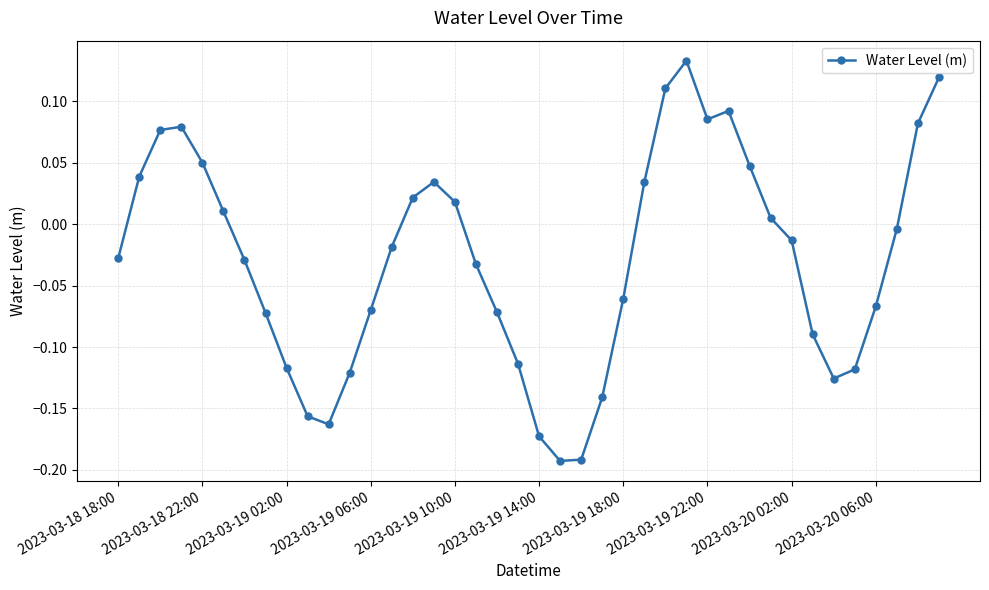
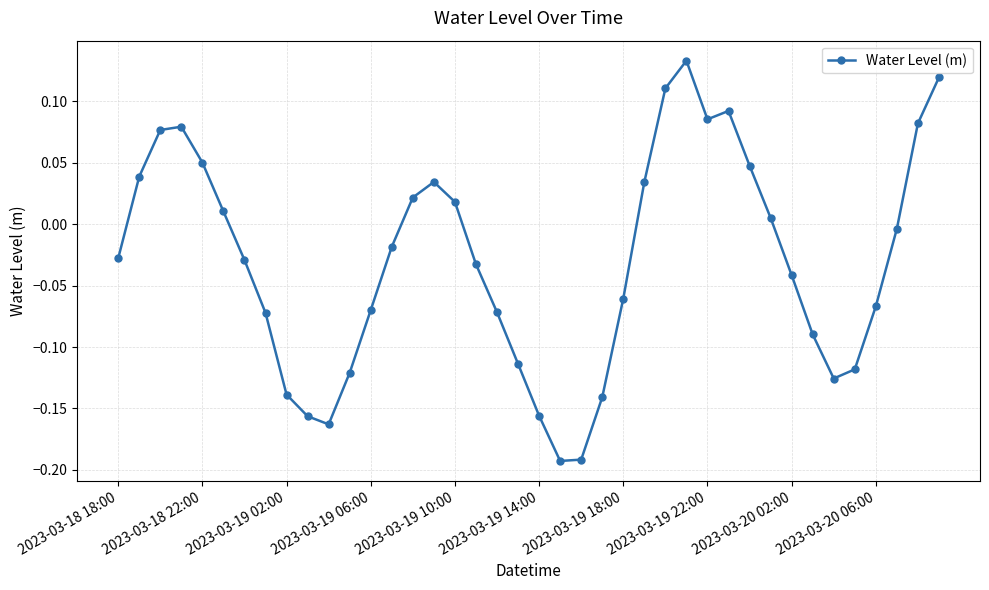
  {
    "2023-03-18 18:00": -0.028,
    "2023-03-18 22:00": 0.050,
-   "2023-03-19 02:00": -0.117,
+   "2023-03-19 02:00": -0.139,
    "2023-03-19 06:00": -0.070,
    "2023-03-19 10:00": 0.018,
-   "2023-03-19 14:00": -0.173,
+   "2023-03-19 14:00": -0.156,
    "2023-03-19 18:00": -0.061,
    "2023-03-19 22:00": 0.085,
-   "2023-03-20 02:00": -0.013,
+   "2023-03-20 02:00": -0.041,
    "2023-03-20 06:00": -0.067
  }
